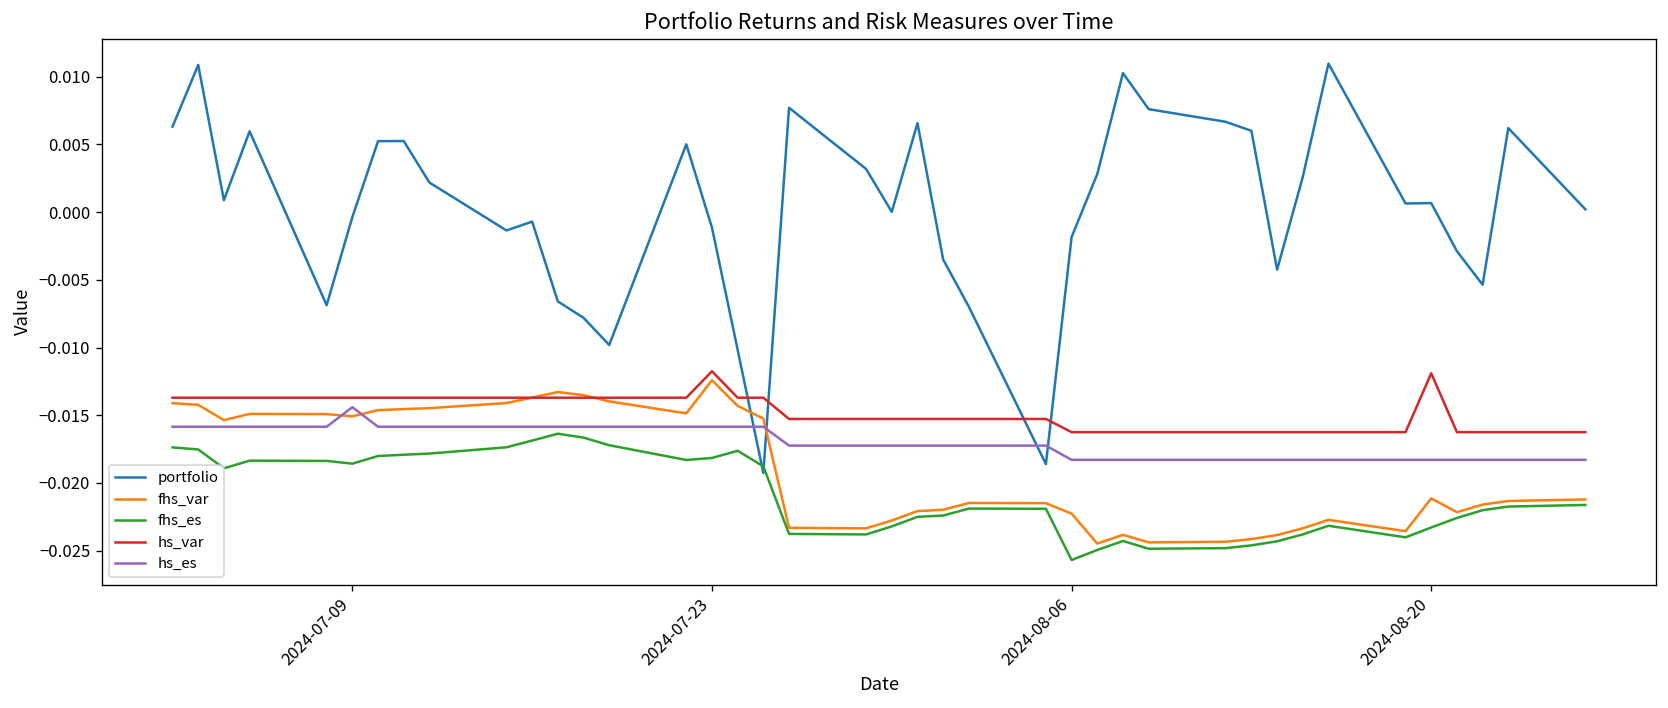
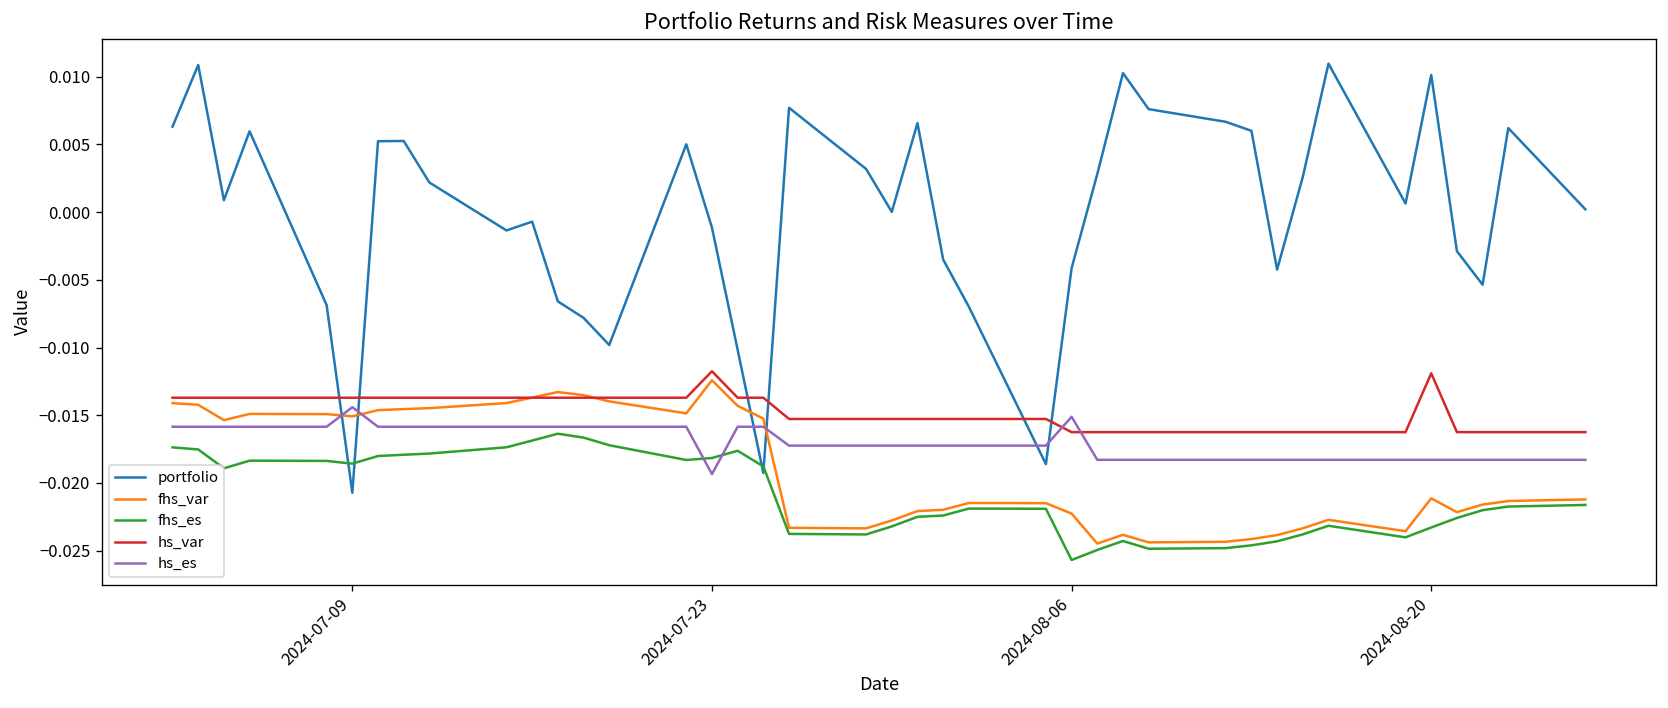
  {
    "portfolio": {
-     "2024-07-09": -0.0004,
+     "2024-07-09": -0.0207,
      "2024-07-23": -0.0011,
-     "2024-08-06": -0.0018,
-     "2024-08-20": 0.0007
+     "2024-08-06": -0.0041,
+     "2024-08-20": 0.0101
    },
    "fhs_var": {
      "2024-07-09": -0.0151,
      "2024-07-23": -0.0124,
      "2024-08-06": -0.0223,
      "2024-08-20": -0.0211
    },
    "fhs_es": {
      "2024-07-09": -0.0186,
      "2024-07-23": -0.0182,
      "2024-08-06": -0.0257,
      "2024-08-20": -0.0233
    },
    "hs_var": {
      "2024-07-09": -0.0137,
      "2024-07-23": -0.0118,
      "2024-08-06": -0.0162,
      "2024-08-20": -0.0119
    },
    "hs_es": {
      "2024-07-09": -0.0144,
-     "2024-07-23": -0.0159,
-     "2024-08-06": -0.0183,
+     "2024-07-23": -0.0194,
+     "2024-08-06": -0.0151,
      "2024-08-20": -0.0183
    }
  }
